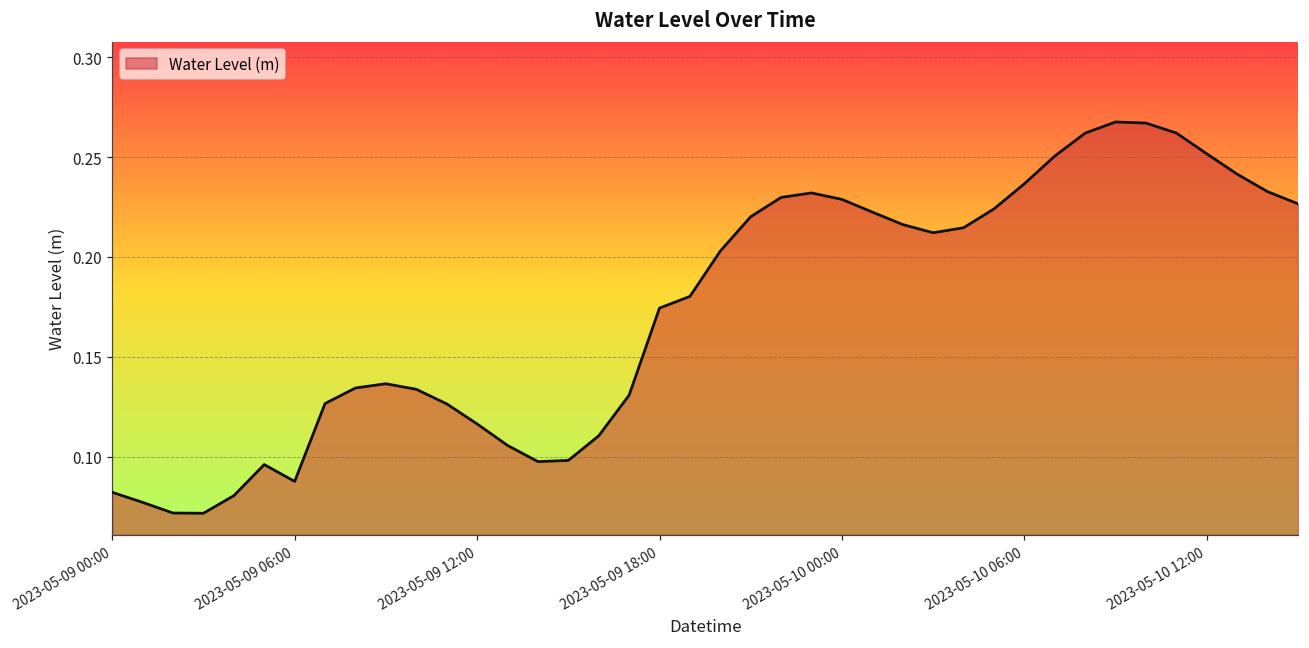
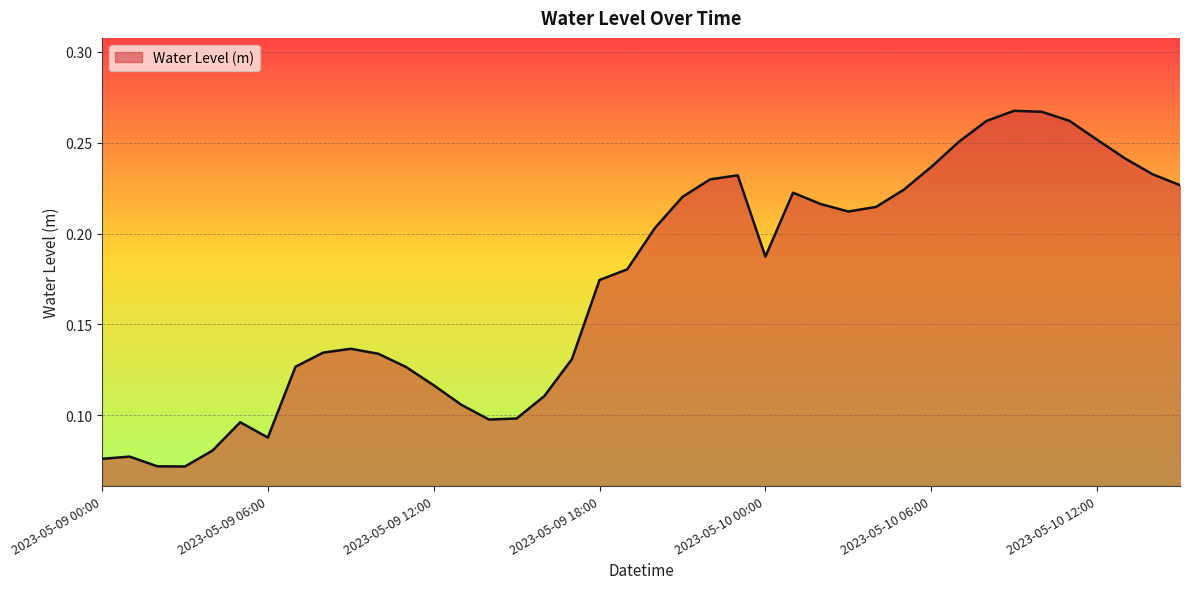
  {
-   "2023-05-09 00:00": 0.082,
+   "2023-05-09 00:00": 0.076,
    "2023-05-09 06:00": 0.088,
    "2023-05-09 12:00": 0.116,
    "2023-05-09 18:00": 0.174,
-   "2023-05-10 00:00": 0.229,
+   "2023-05-10 00:00": 0.187,
    "2023-05-10 06:00": 0.237,
    "2023-05-10 12:00": 0.252
  }
